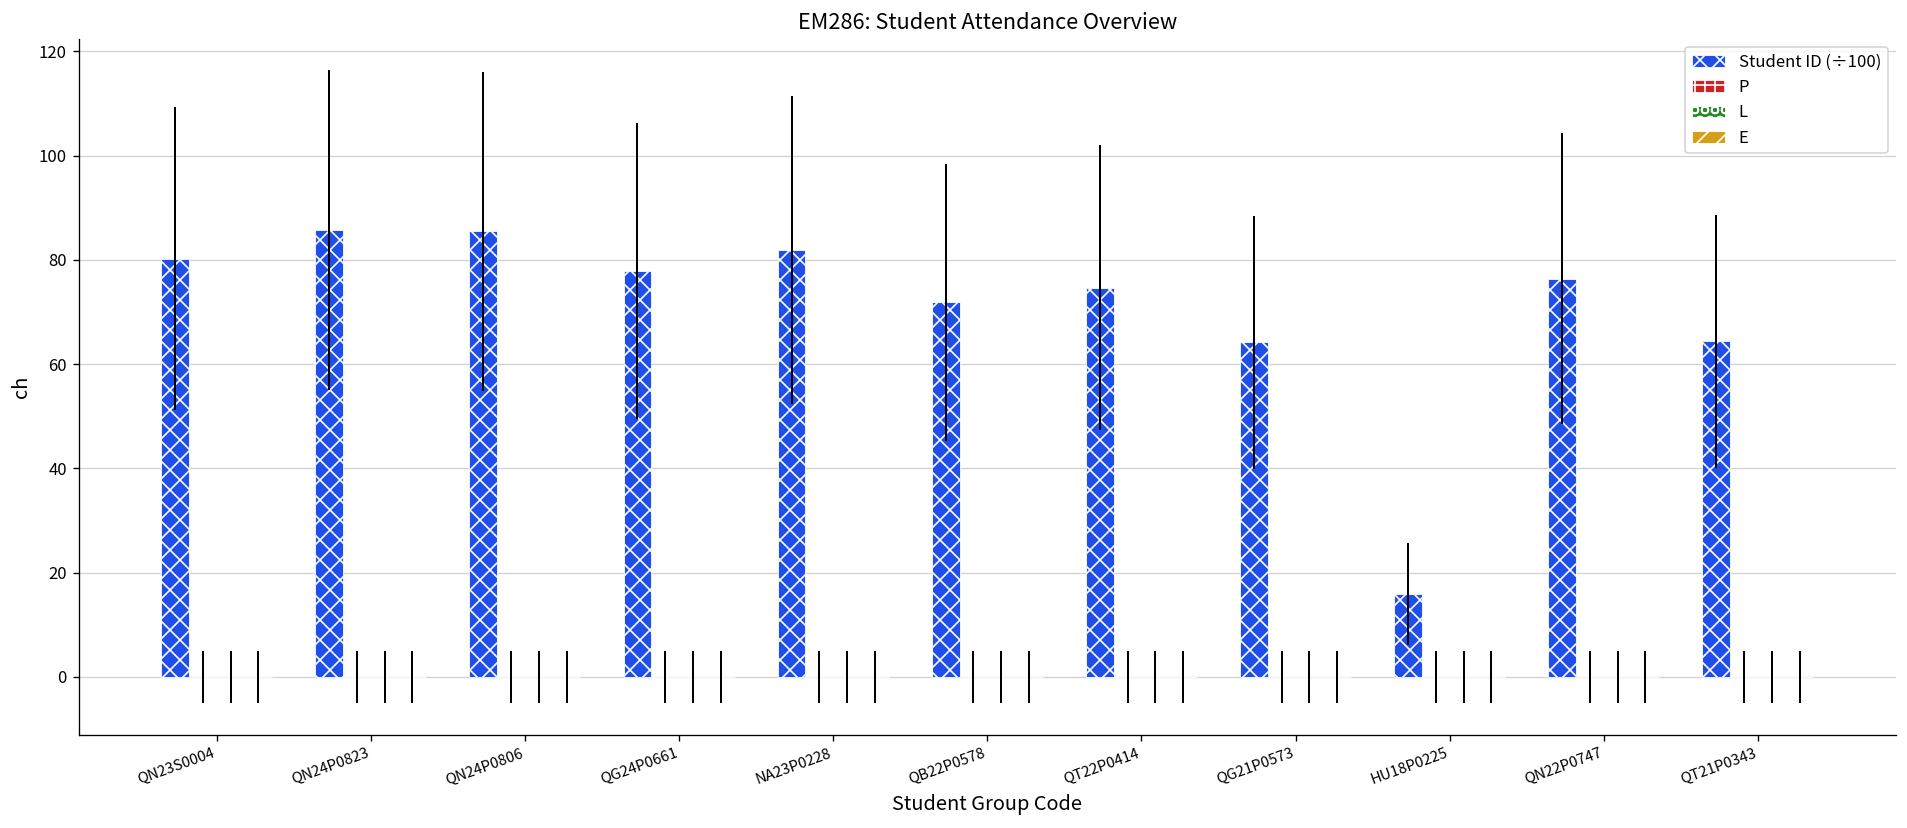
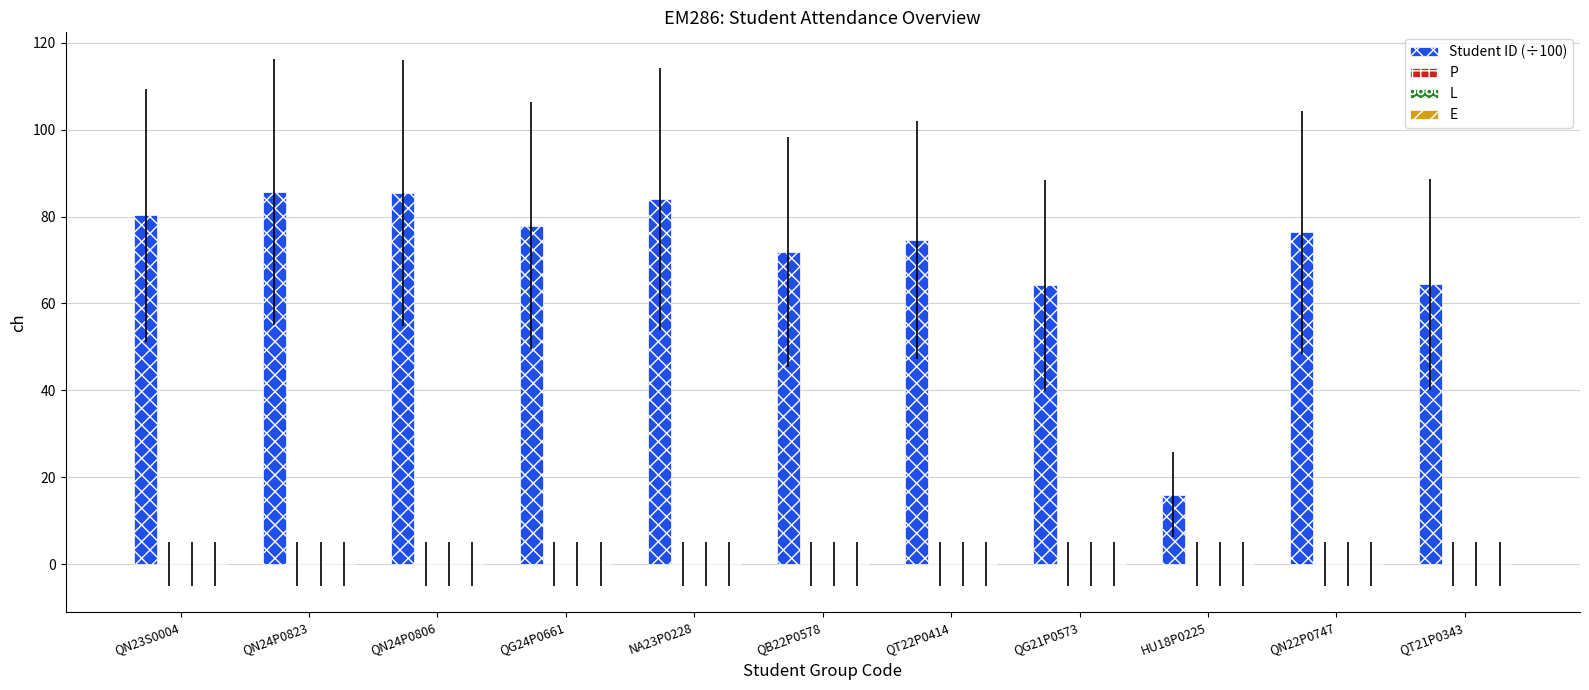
  {
    "Student ID (÷100)": {
      "QN23S0004": 80,
      "QN24P0823": 86,
      "QN24P0806": 85,
      "QG24P0661": 78,
-     "NA23P0228": 82,
+     "NA23P0228": 84,
      "QB22P0578": 72,
      "QT22P0414": 75,
      "QG21P0573": 64,
      "HU18P0225": 16,
      "QN22P0747": 76,
      "QT21P0343": 64
    },
    "P": {
      "QN23S0004": 0,
      "QN24P0823": 0,
      "QN24P0806": 0,
      "QG24P0661": 0,
      "NA23P0228": 0,
      "QB22P0578": 0,
      "QT22P0414": 0,
      "QG21P0573": 0,
      "HU18P0225": 0,
      "QN22P0747": 0,
      "QT21P0343": 0
    },
    "L": {
      "QN23S0004": 0,
      "QN24P0823": 0,
      "QN24P0806": 0,
      "QG24P0661": 0,
      "NA23P0228": 0,
      "QB22P0578": 0,
      "QT22P0414": 0,
      "QG21P0573": 0,
      "HU18P0225": 0,
      "QN22P0747": 0,
      "QT21P0343": 0
    },
    "E": {
      "QN23S0004": 0,
      "QN24P0823": 0,
      "QN24P0806": 0,
      "QG24P0661": 0,
      "NA23P0228": 0,
      "QB22P0578": 0,
      "QT22P0414": 0,
      "QG21P0573": 0,
      "HU18P0225": 0,
      "QN22P0747": 0,
      "QT21P0343": 0
    }
  }
